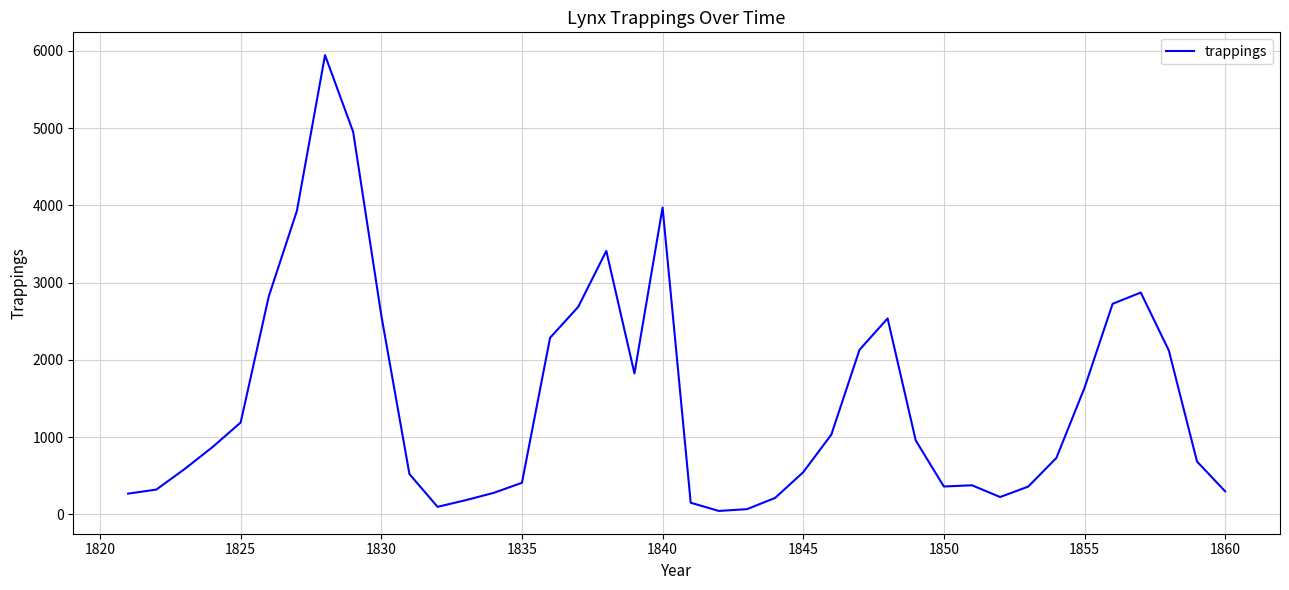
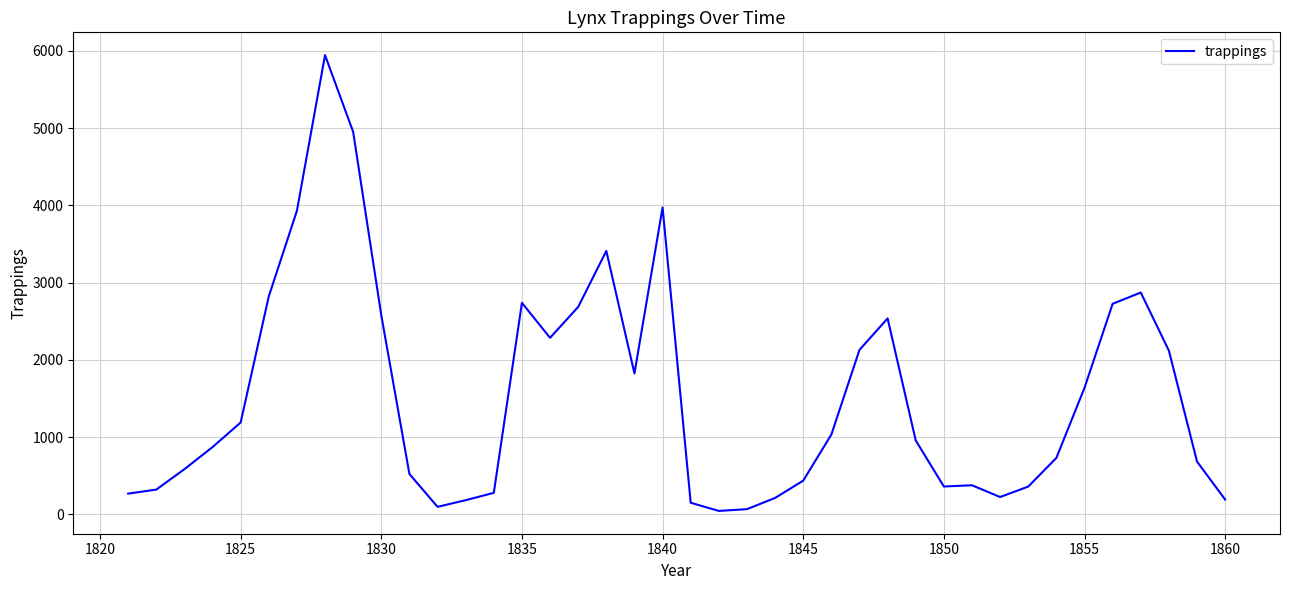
  {
    "1825": 1200,
    "1830": 2600,
-   "1835": 400,
+   "1835": 2700,
    "1840": 4000,
-   "1845": 500,
+   "1845": 400,
    "1850": 400,
    "1855": 1600,
-   "1860": 300
+   "1860": 200
  }
